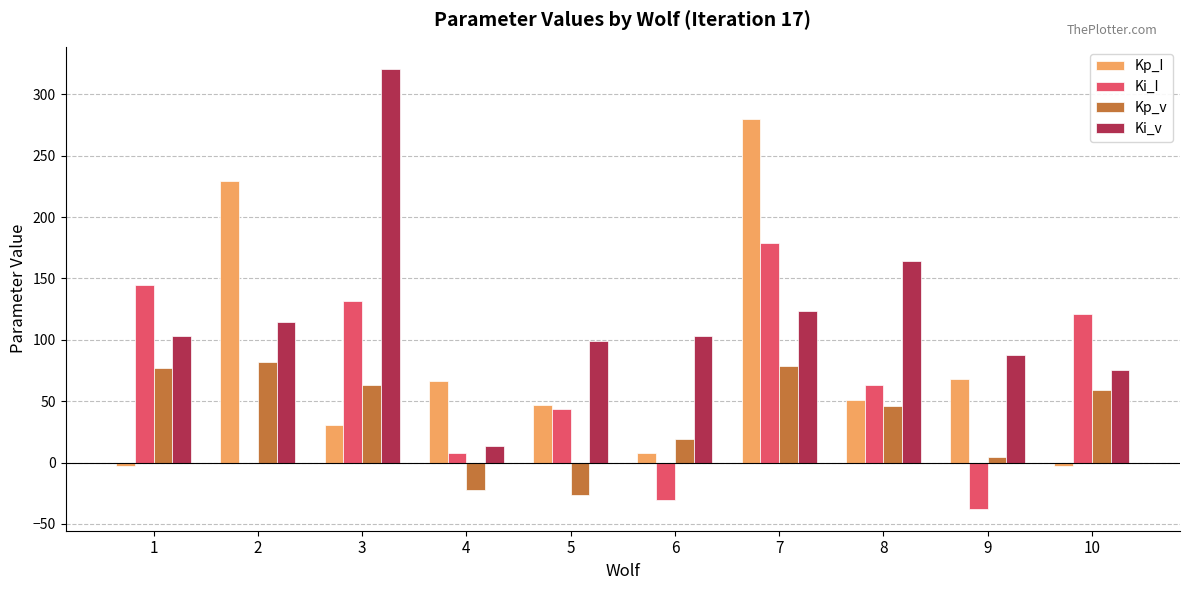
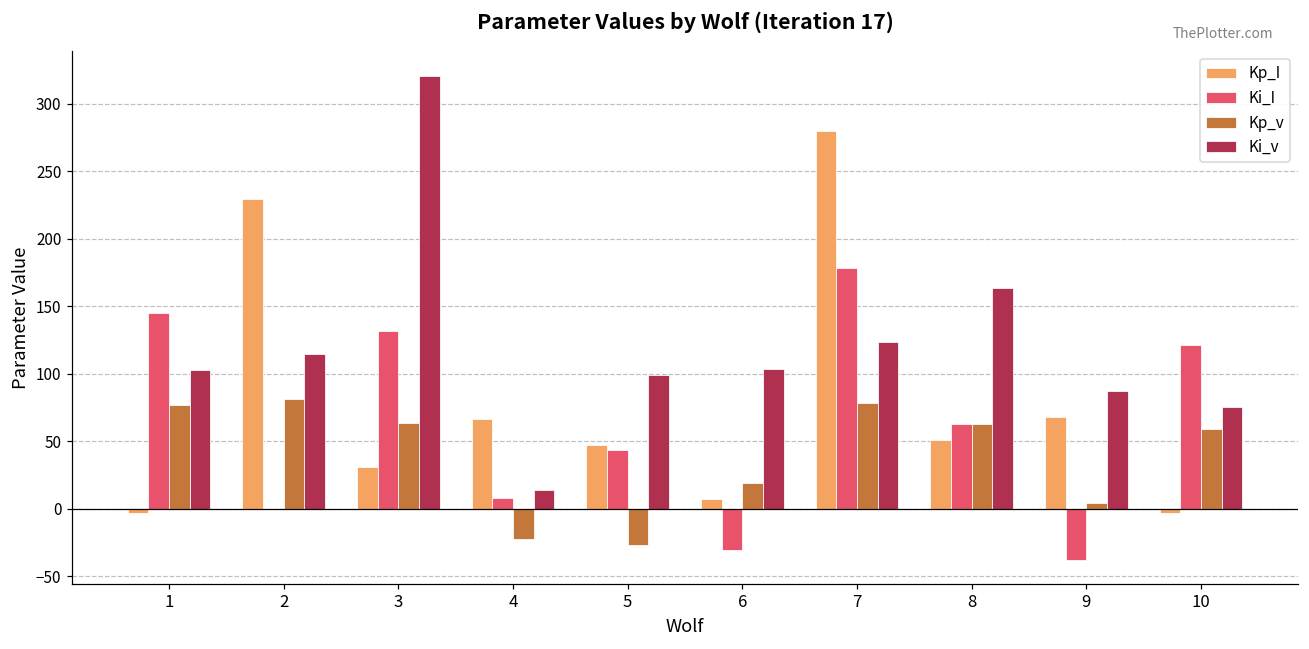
  {
    "Kp_I": {
      "1": -3,
      "2": 229,
      "3": 31,
      "4": 66,
      "5": 47,
      "6": 7,
      "7": 280,
      "8": 51,
      "9": 68,
      "10": -3
    },
    "Ki_I": {
      "1": 145,
      "3": 132,
      "4": 8,
      "5": 44,
      "6": -31,
      "7": 179,
      "8": 63,
      "9": -38,
      "10": 121
    },
    "Kp_v": {
      "1": 77,
      "2": 82,
      "3": 64,
      "4": -23,
      "5": -27,
      "6": 19,
      "7": 79,
-     "8": 46,
+     "8": 62,
      "9": 4,
      "10": 59
    },
    "Ki_v": {
      "1": 103,
      "2": 114,
      "3": 321,
      "4": 14,
      "5": 99,
      "6": 103,
      "7": 124,
      "8": 164,
      "9": 88,
      "10": 75
    }
  }
